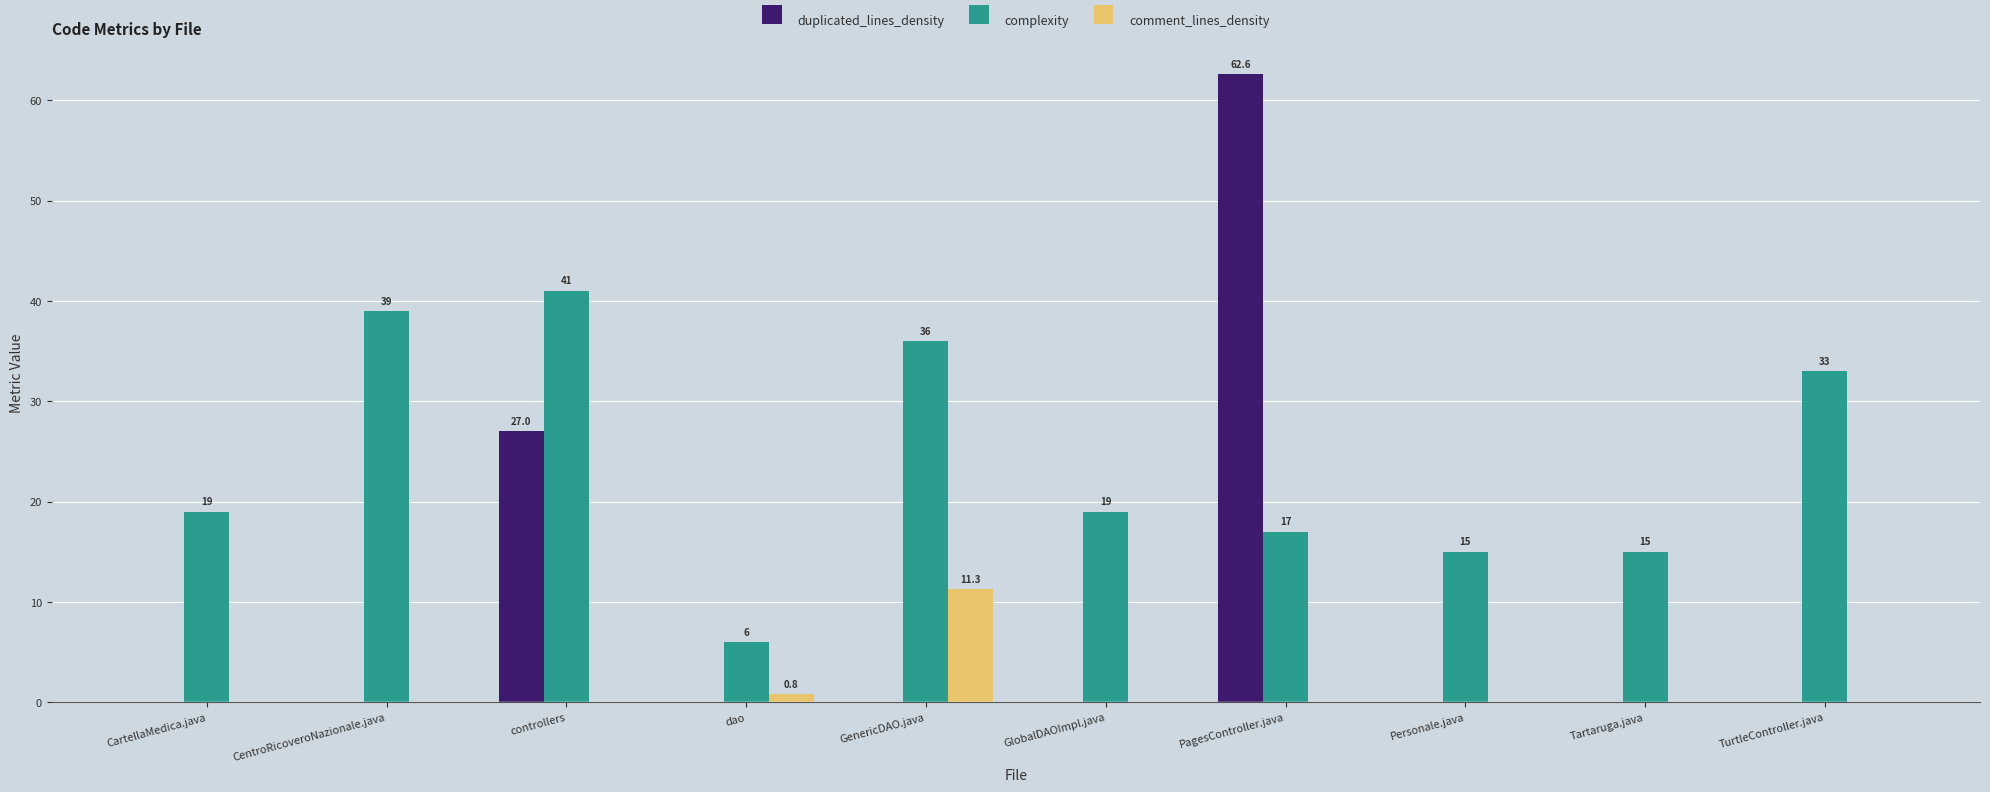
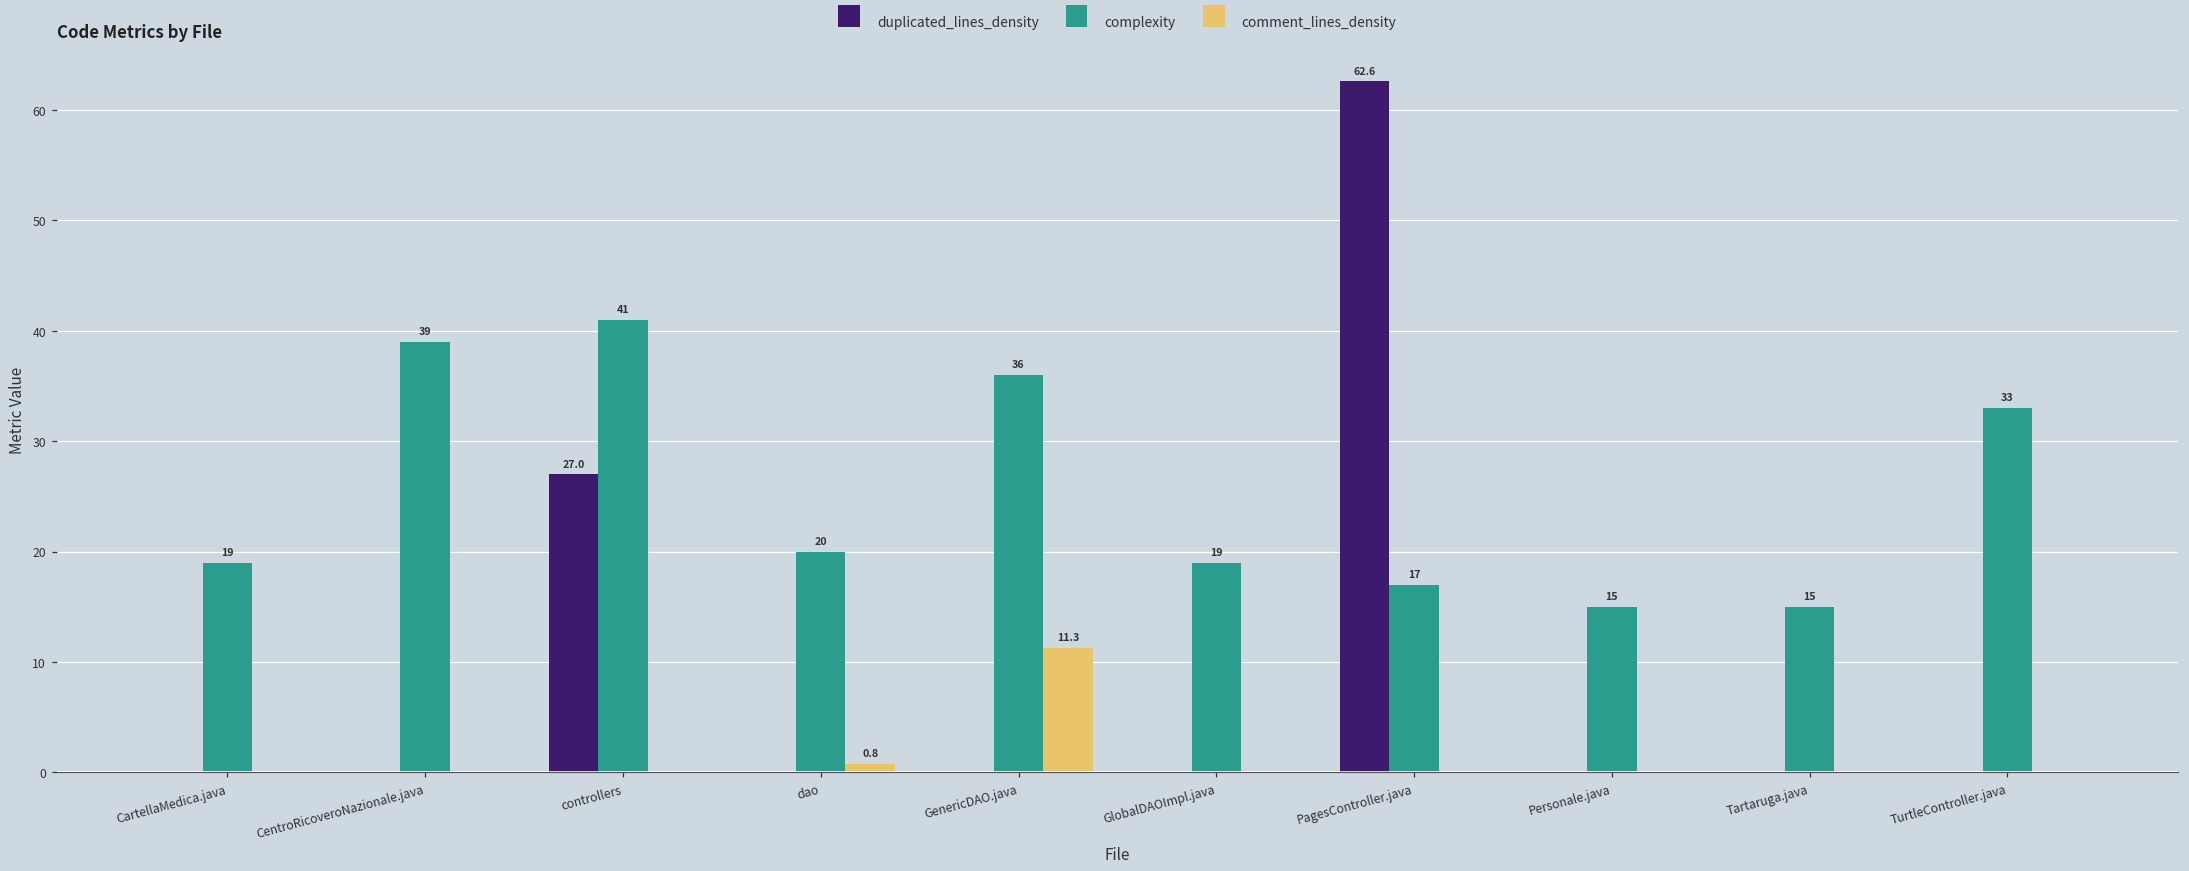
  {
    "duplicated_lines_density": {
      "controllers": 27.0,
      "PagesController.java": 62.6
    },
    "complexity": {
      "CartellaMedica.java": 19,
      "CentroRicoveroNazionale.java": 39,
      "controllers": 41,
-     "dao": 6,
+     "dao": 20,
      "GenericDAO.java": 36,
      "GlobalDAOImpl.java": 19,
      "PagesController.java": 17,
      "Personale.java": 15,
      "Tartaruga.java": 15,
      "TurtleController.java": 33
    },
    "comment_lines_density": {
      "dao": 0.8,
      "GenericDAO.java": 11.3
    }
  }
